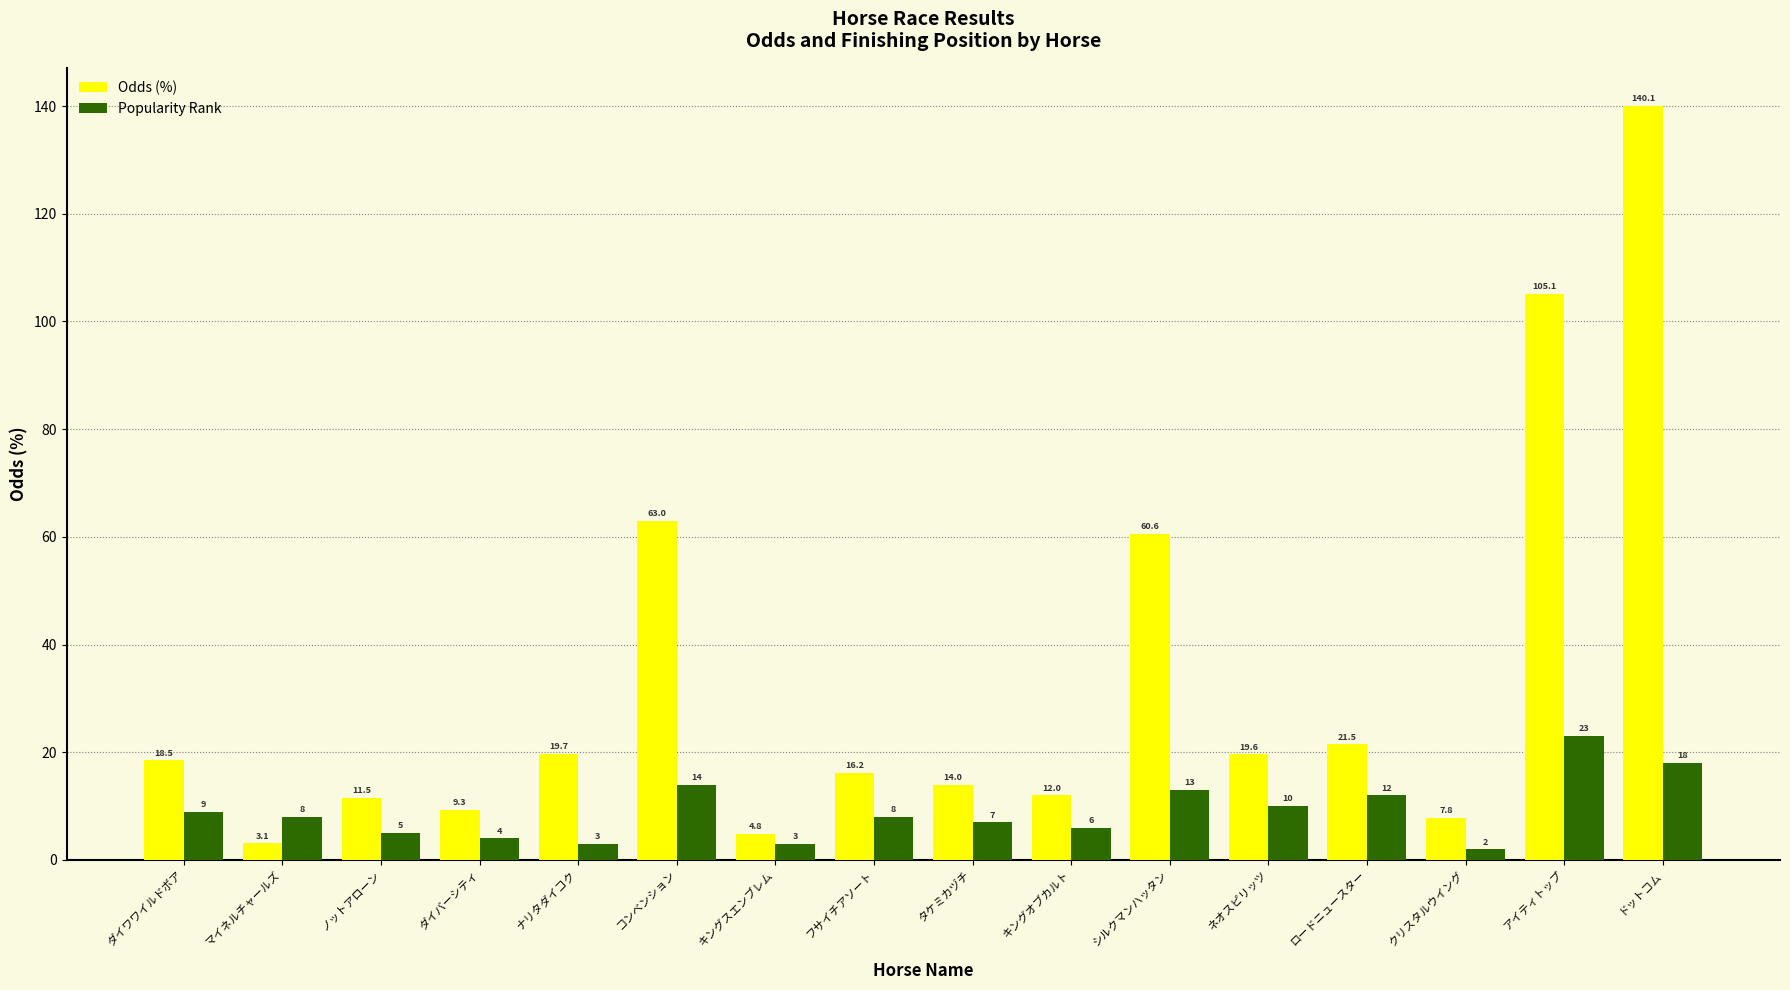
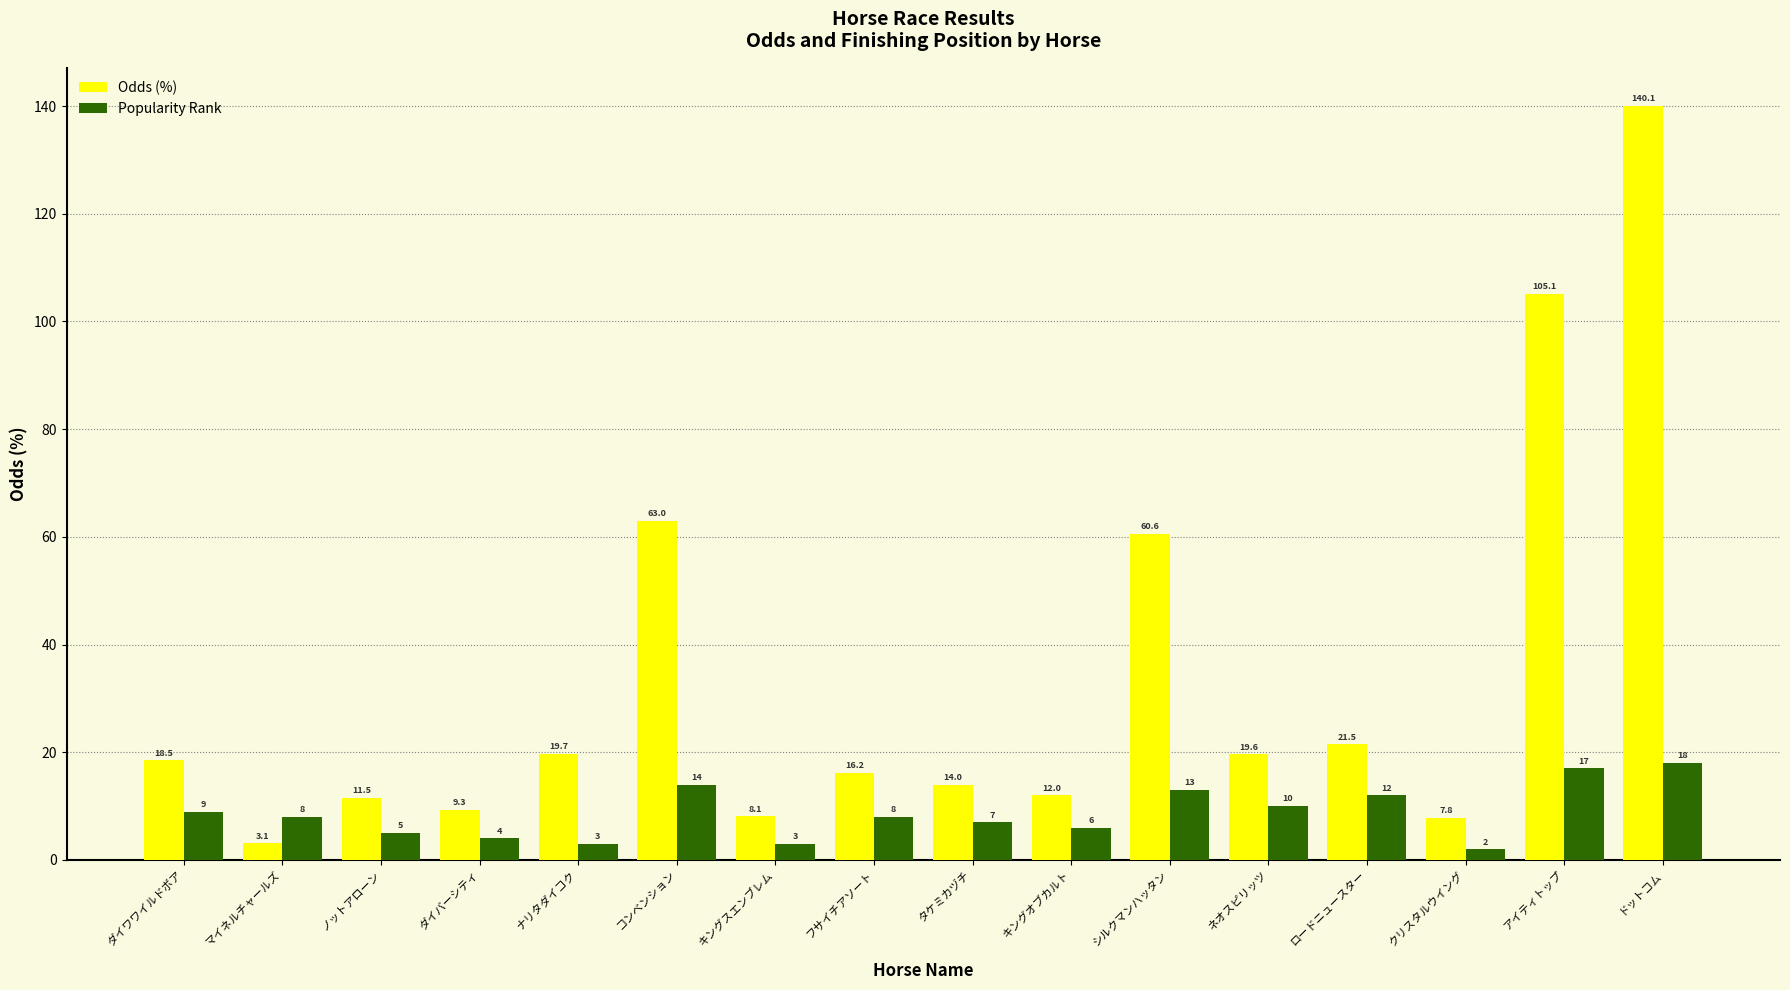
  {
    "Odds (%)": {
      "ダイワワイルドボア": 18.5,
      "マイネルチャールズ": 3.1,
      "ノットアローン": 11.5,
      "ダイバーシティ": 9.3,
      "ナリタダイコク": 19.7,
      "コンベンション": 63.0,
-     "キングスエンブレム": 4.8,
+     "キングスエンブレム": 8.1,
      "フサイチアソート": 16.2,
      "タケミカヅチ": 14.0,
      "キングオブカルト": 12.0,
      "シルクマンハッタン": 60.6,
      "ネオスピリッツ": 19.6,
      "ロードニュースター": 21.5,
      "クリスタルウイング": 7.8,
      "アイティトップ": 105.1,
      "ドットコム": 140.1
    },
    "Popularity Rank": {
      "ダイワワイルドボア": 9,
      "マイネルチャールズ": 8,
      "ノットアローン": 5,
      "ダイバーシティ": 4,
      "ナリタダイコク": 3,
      "コンベンション": 14,
      "キングスエンブレム": 3,
      "フサイチアソート": 8,
      "タケミカヅチ": 7,
      "キングオブカルト": 6,
      "シルクマンハッタン": 13,
      "ネオスピリッツ": 10,
      "ロードニュースター": 12,
      "クリスタルウイング": 2,
-     "アイティトップ": 23,
+     "アイティトップ": 17,
      "ドットコム": 18
    }
  }
